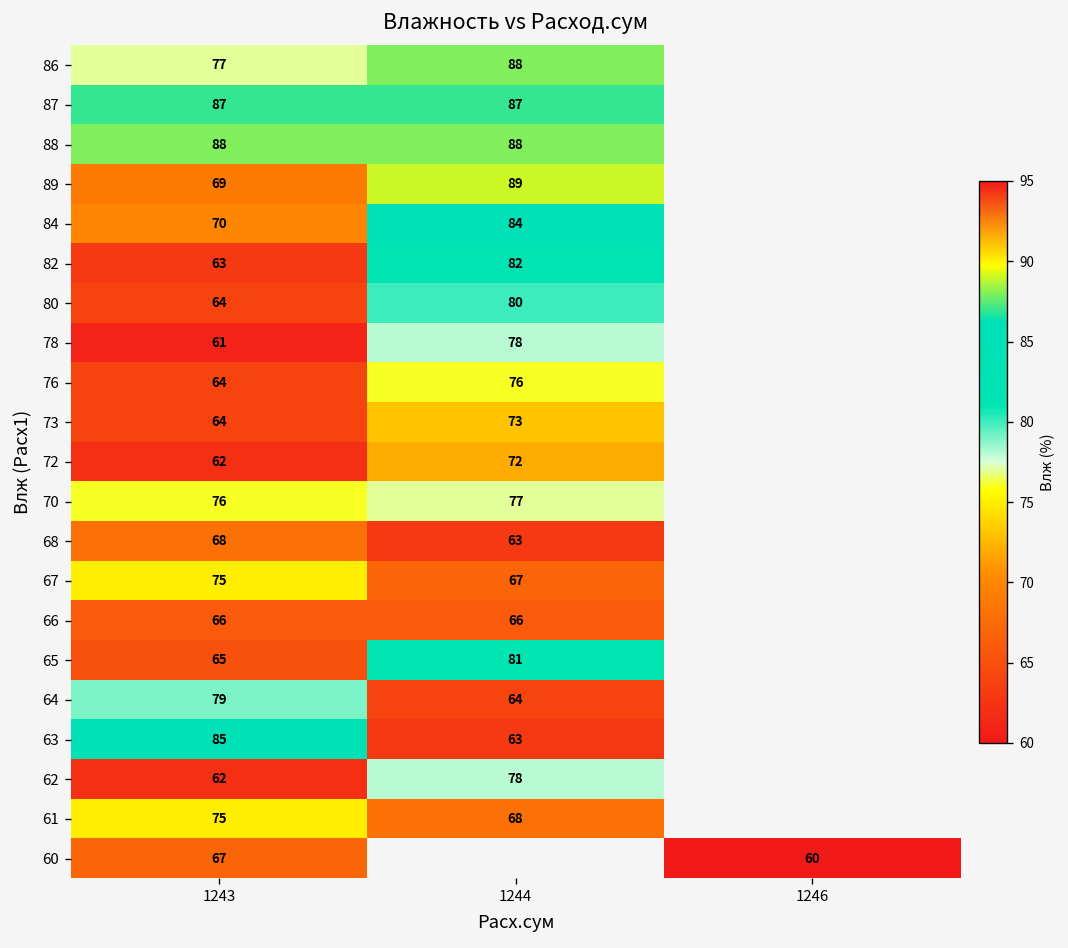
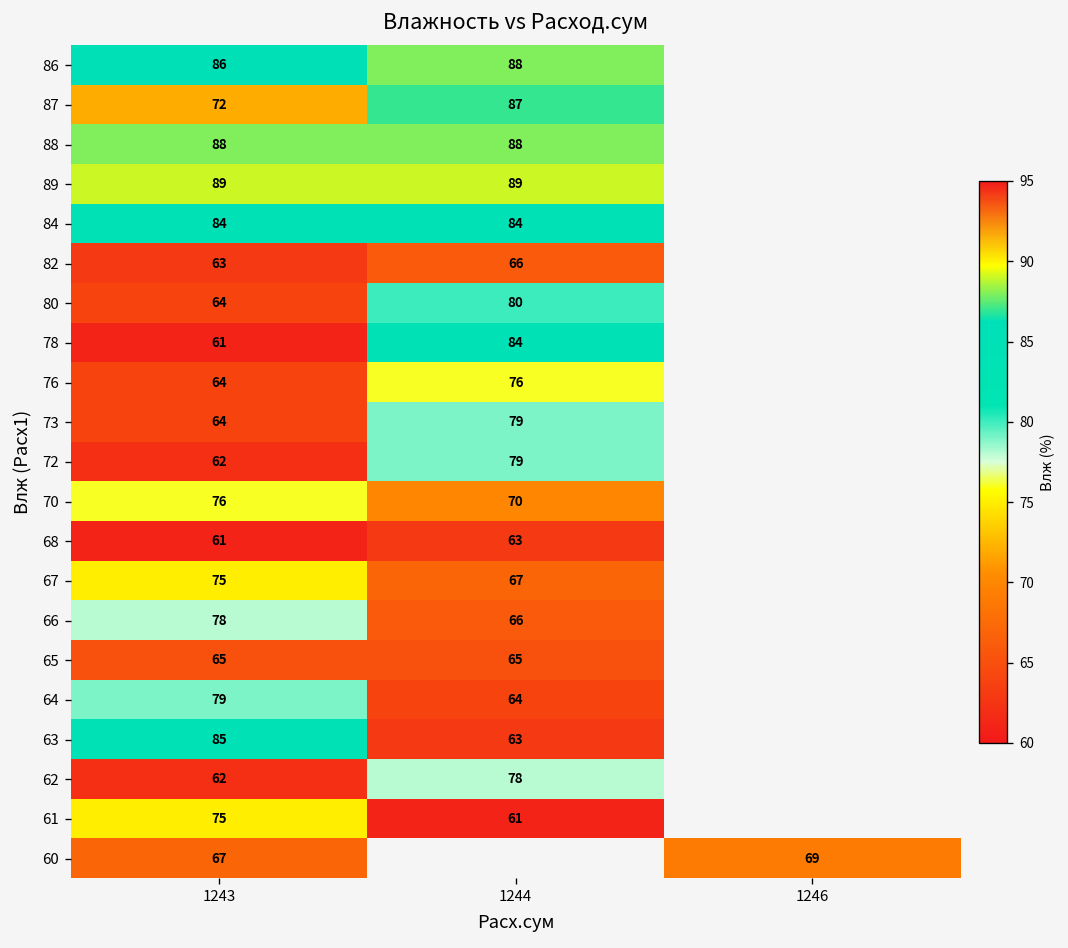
  {
    "86": {
-     "1243": 77,
+     "1243": 86,
      "1244": 88
    },
    "87": {
-     "1243": 87,
+     "1243": 72,
      "1244": 87
    },
    "88": {
      "1243": 88,
      "1244": 88
    },
    "89": {
-     "1243": 69,
+     "1243": 89,
      "1244": 89
    },
    "84": {
-     "1243": 70,
+     "1243": 84,
      "1244": 84
    },
    "82": {
      "1243": 63,
-     "1244": 82
+     "1244": 66
    },
    "80": {
      "1243": 64,
      "1244": 80
    },
    "78": {
      "1243": 61,
-     "1244": 78
+     "1244": 84
    },
    "76": {
      "1243": 64,
      "1244": 76
    },
    "73": {
      "1243": 64,
-     "1244": 73
+     "1244": 79
    },
    "72": {
      "1243": 62,
-     "1244": 72
+     "1244": 79
    },
    "70": {
      "1243": 76,
-     "1244": 77
+     "1244": 70
    },
    "68": {
-     "1243": 68,
+     "1243": 61,
      "1244": 63
    },
    "67": {
      "1243": 75,
      "1244": 67
    },
    "66": {
-     "1243": 66,
+     "1243": 78,
      "1244": 66
    },
    "65": {
      "1243": 65,
-     "1244": 81
+     "1244": 65
    },
    "64": {
      "1243": 79,
      "1244": 64
    },
    "63": {
      "1243": 85,
      "1244": 63
    },
    "62": {
      "1243": 62,
      "1244": 78
    },
    "61": {
      "1243": 75,
-     "1244": 68
+     "1244": 61
    },
    "60": {
      "1243": 67,
-     "1246": 60
+     "1246": 69
    }
  }
